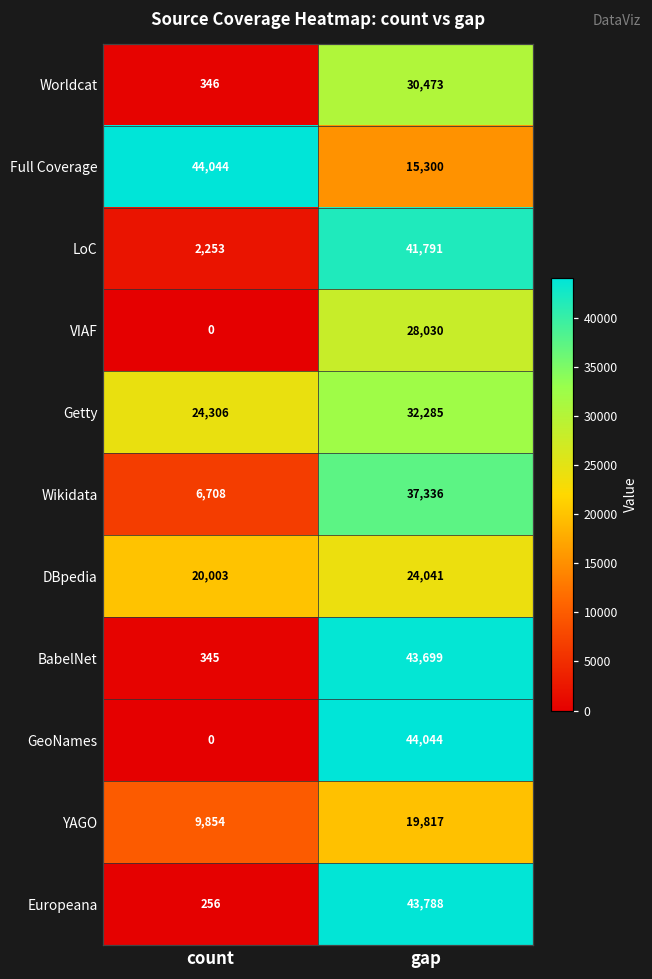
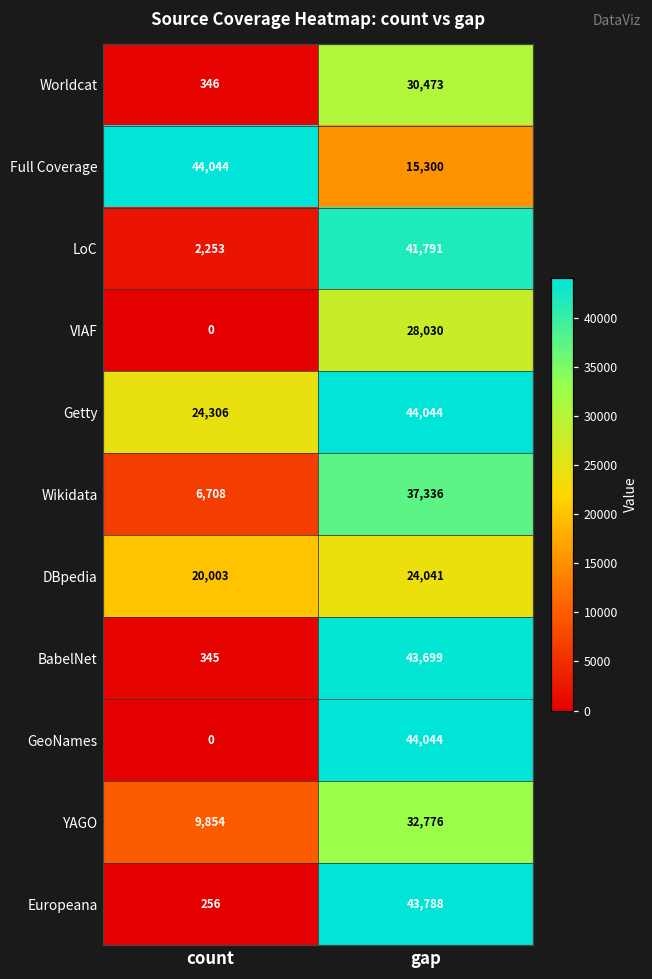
  {
    "Worldcat": {
      "count": "346",
      "gap": "30,473"
    },
    "Full Coverage": {
      "count": "44,044",
      "gap": "15,300"
    },
    "LoC": {
      "count": "2,253",
      "gap": "41,791"
    },
    "VIAF": {
      "count": "0",
      "gap": "28,030"
    },
    "Getty": {
      "count": "24,306",
-     "gap": "32,285"
+     "gap": "44,044"
    },
    "Wikidata": {
      "count": "6,708",
      "gap": "37,336"
    },
    "DBpedia": {
      "count": "20,003",
      "gap": "24,041"
    },
    "BabelNet": {
      "count": "345",
      "gap": "43,699"
    },
    "GeoNames": {
      "count": "0",
      "gap": "44,044"
    },
    "YAGO": {
      "count": "9,854",
-     "gap": "19,817"
+     "gap": "32,776"
    },
    "Europeana": {
      "count": "256",
      "gap": "43,788"
    }
  }
